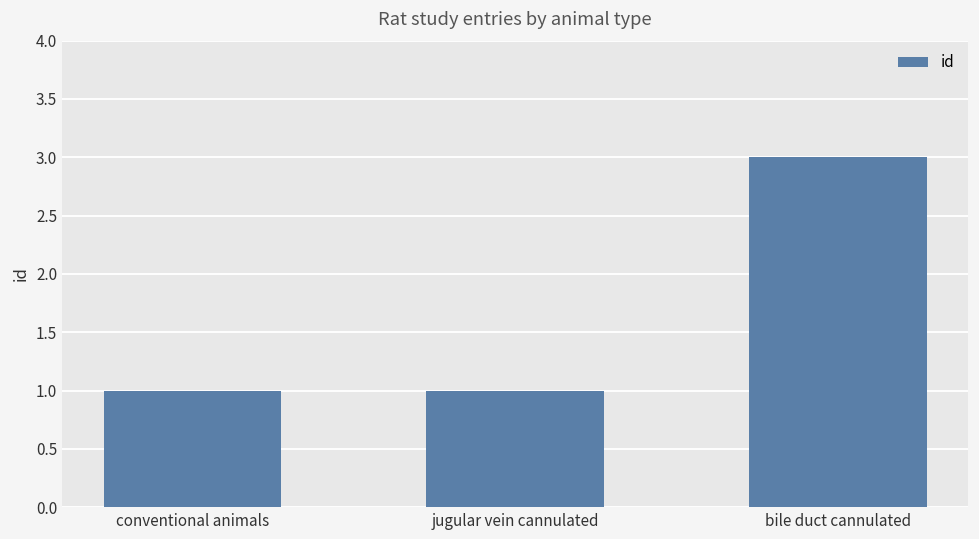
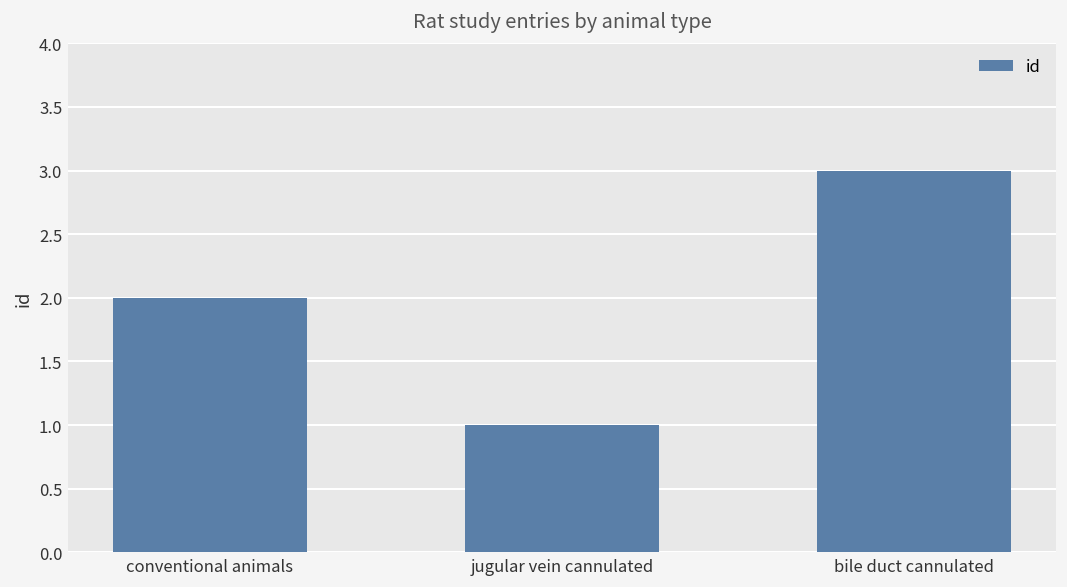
  {
-   "conventional animals": 1,
+   "conventional animals": 2,
    "jugular vein cannulated": 1,
    "bile duct cannulated": 3
  }
